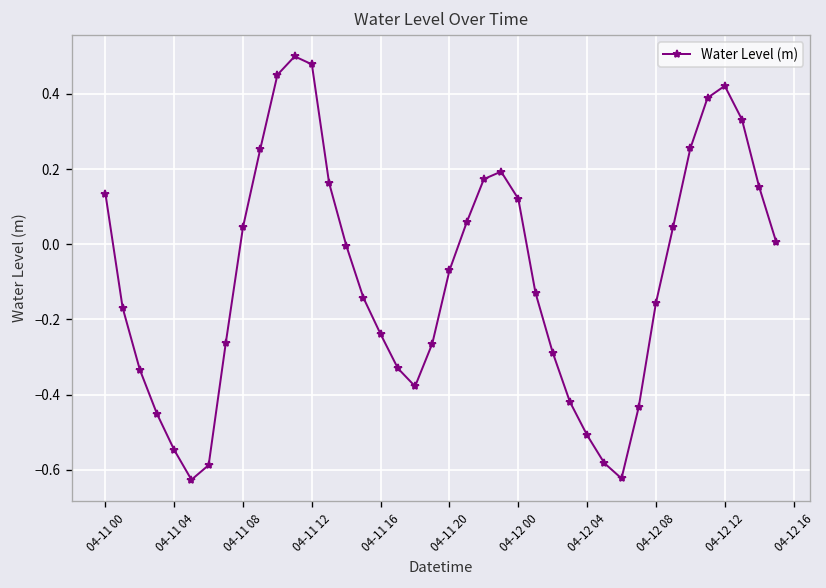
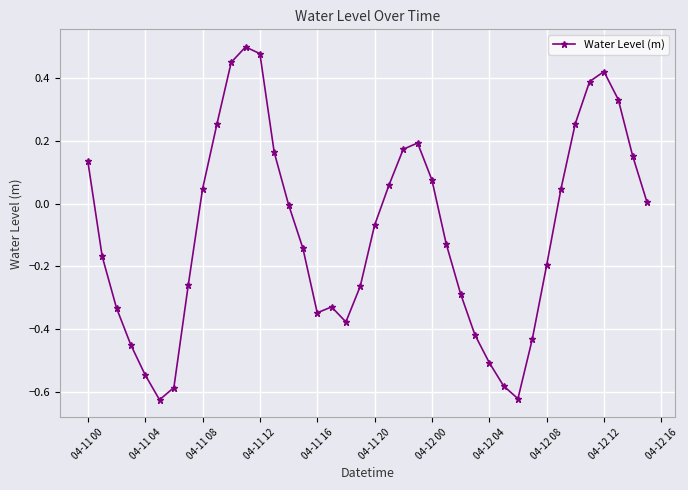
  {
    "04-11 00": 0.13,
    "04-11 04": -0.55,
    "04-11 08": 0.05,
    "04-11 12": 0.48,
-   "04-11 16": -0.24,
+   "04-11 16": -0.35,
    "04-11 20": -0.07,
-   "04-12 00": 0.12,
+   "04-12 00": 0.08,
    "04-12 04": -0.51,
-   "04-12 08": -0.16,
+   "04-12 08": -0.20,
    "04-12 12": 0.42
  }
